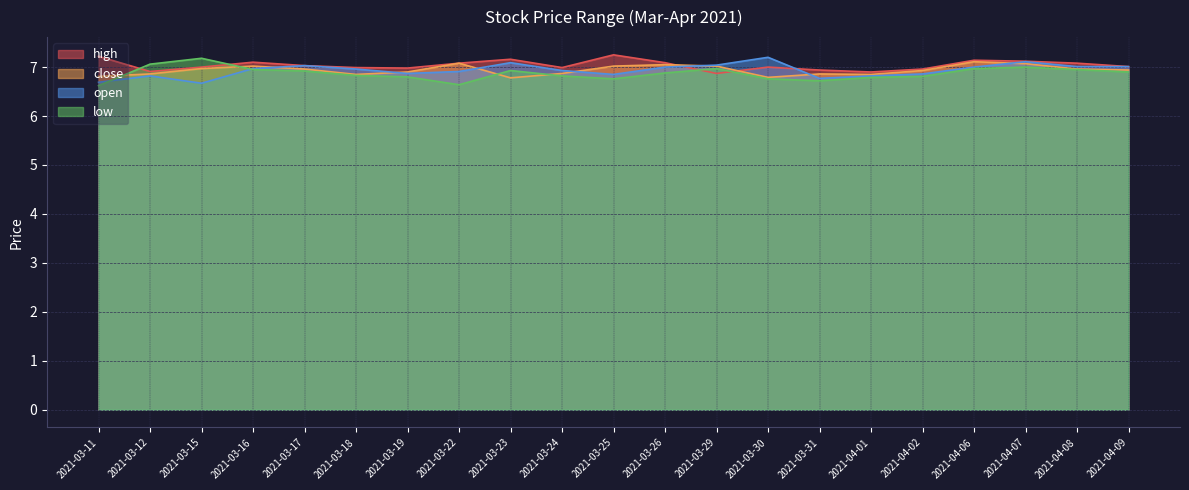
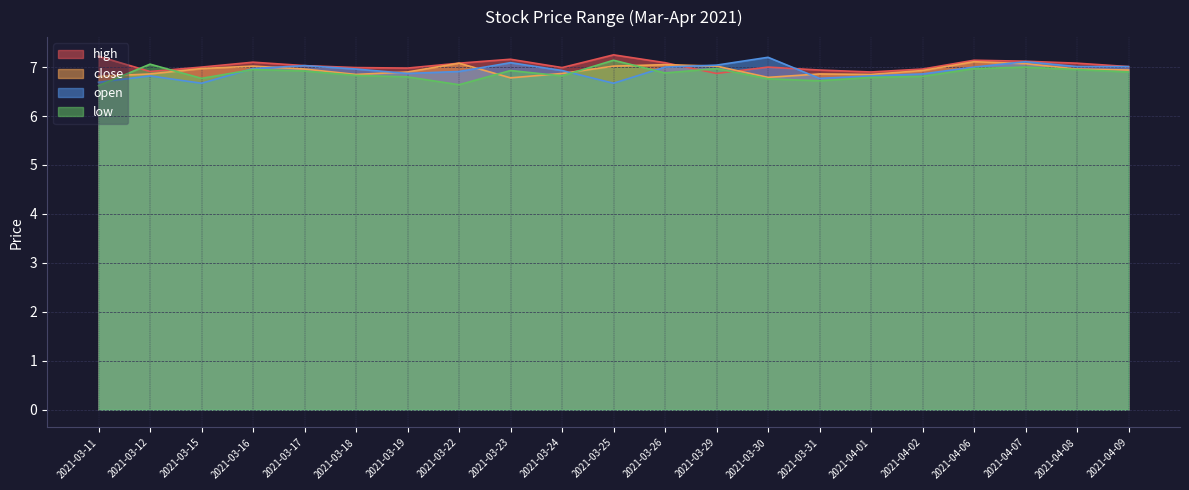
  {
    "high": {
      "2021-03-16": 7.1,
      "2021-03-19": 7.0,
      "2021-03-23": 7.2,
      "2021-03-24": 7.0,
      "2021-03-25": 7.3,
      "2021-03-29": 6.9,
      "2021-03-30": 7.0,
      "2021-03-31": 6.9,
      "2021-04-08": 7.1
    },
    "close": {
      "2021-03-23": 6.8,
      "2021-03-25": 7.0,
      "2021-03-31": 6.9
    },
    "open": {
      "2021-03-15": 6.7,
      "2021-03-22": 6.9,
      "2021-03-23": 7.1,
      "2021-03-24": 6.9,
-     "2021-03-25": 6.9,
+     "2021-03-25": 6.7,
      "2021-03-30": 7.2
    },
    "low": {
      "2021-03-12": 7.1,
-     "2021-03-15": 7.2,
+     "2021-03-15": 6.8,
      "2021-03-19": 6.8,
      "2021-03-22": 6.6,
      "2021-03-23": 6.9,
-     "2021-03-25": 6.8,
+     "2021-03-25": 7.1,
      "2021-03-26": 6.9,
      "2021-04-07": 7.0
    }
  }
